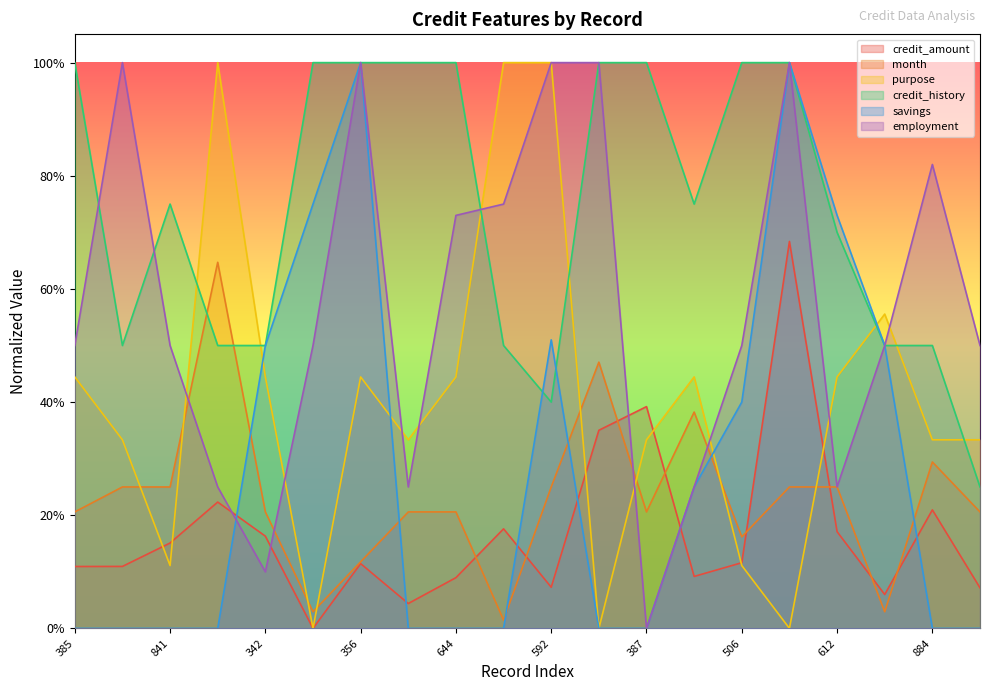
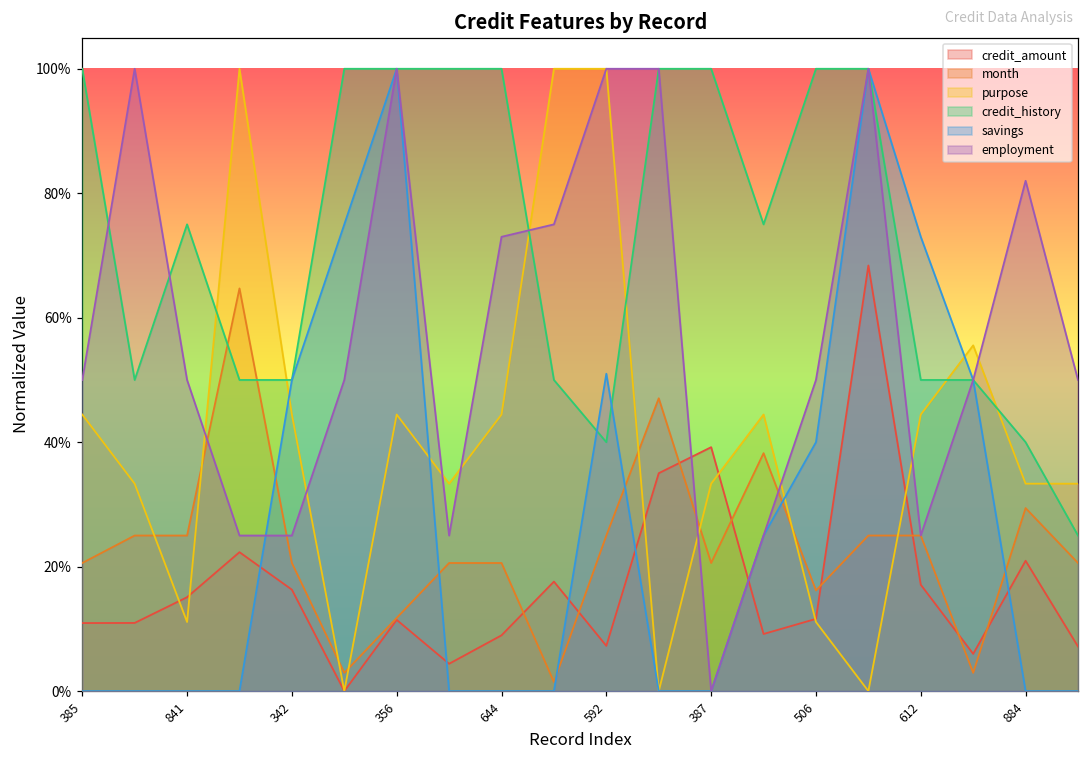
  {
    "credit_history": {
      "385": "100%",
      "841": "75%",
      "644": "100%",
      "592": "40%",
      "387": "100%",
      "506": "100%",
-     "612": "70%",
-     "884": "50%"
+     "612": "50%",
+     "884": "40%"
    },
    "savings": {
      "385": "0%",
      "841": "0%",
      "644": "0%",
      "592": "51%",
      "506": "40%",
      "612": "73%",
      "884": "0%"
    },
    "employment": {
      "385": "50%",
      "841": "50%",
-     "342": "10%",
+     "342": "25%",
      "644": "73%",
      "506": "50%",
      "884": "82%"
    }
  }
